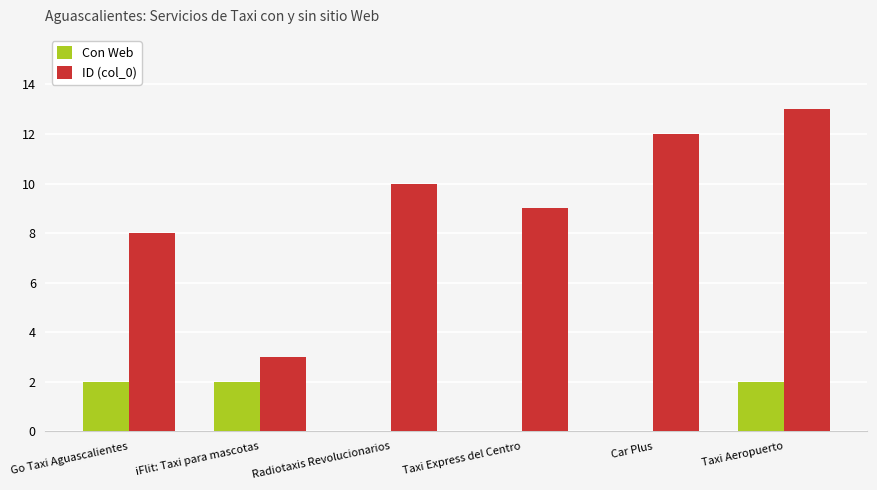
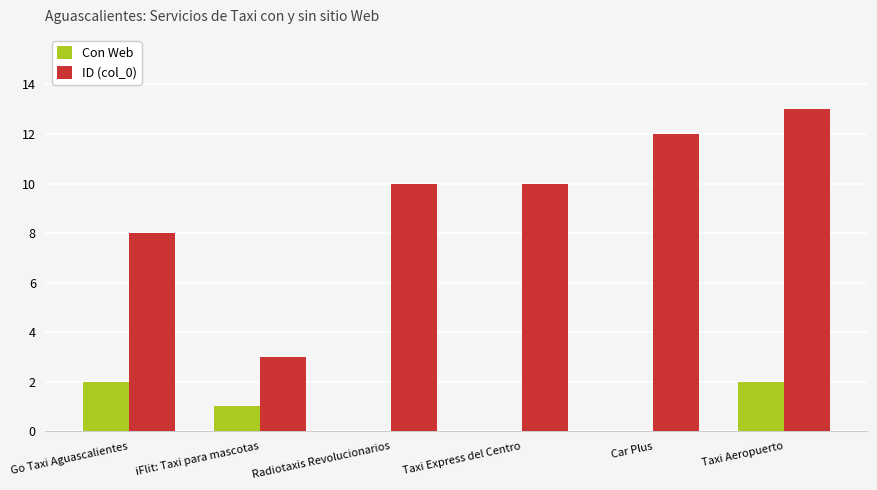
  {
    "Con Web": {
      "Go Taxi Aguascalientes": 2,
-     "iFlit: Taxi para mascotas": 2,
+     "iFlit: Taxi para mascotas": 1,
      "Radiotaxis Revolucionarios": 0,
      "Taxi Express del Centro": 0,
      "Car Plus": 0,
      "Taxi Aeropuerto": 2
    },
    "ID (col_0)": {
      "Go Taxi Aguascalientes": 8,
      "iFlit: Taxi para mascotas": 3,
      "Radiotaxis Revolucionarios": 10,
-     "Taxi Express del Centro": 9,
+     "Taxi Express del Centro": 10,
      "Car Plus": 12,
      "Taxi Aeropuerto": 13
    }
  }
